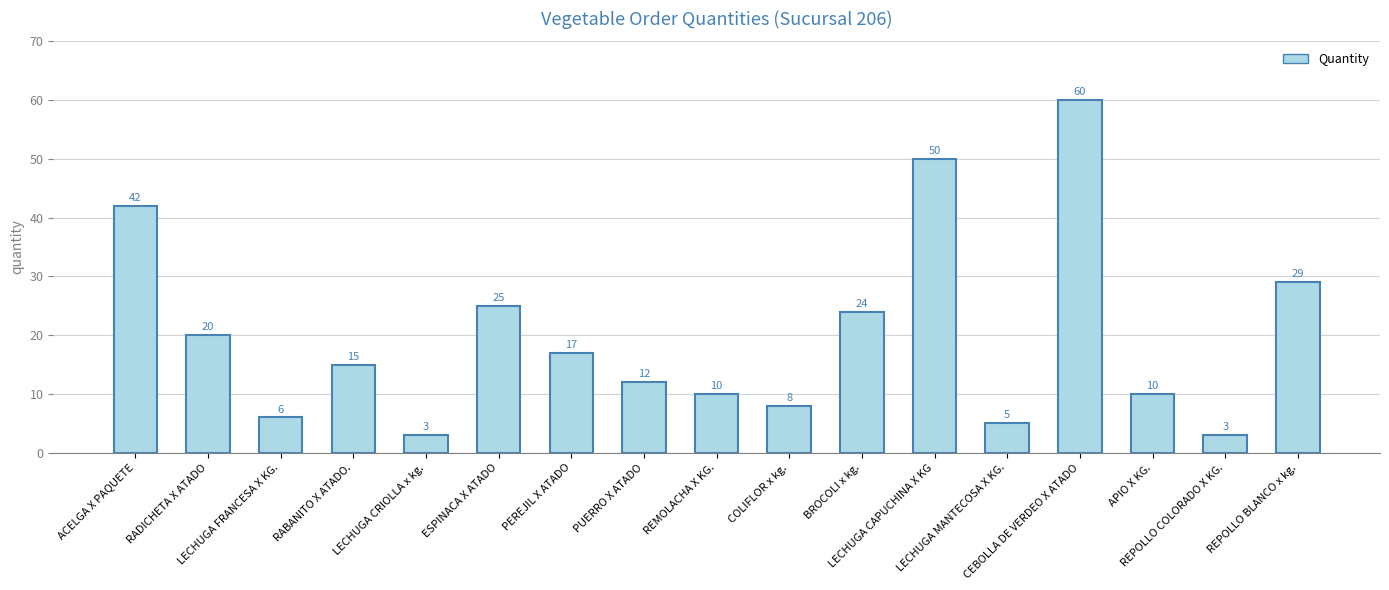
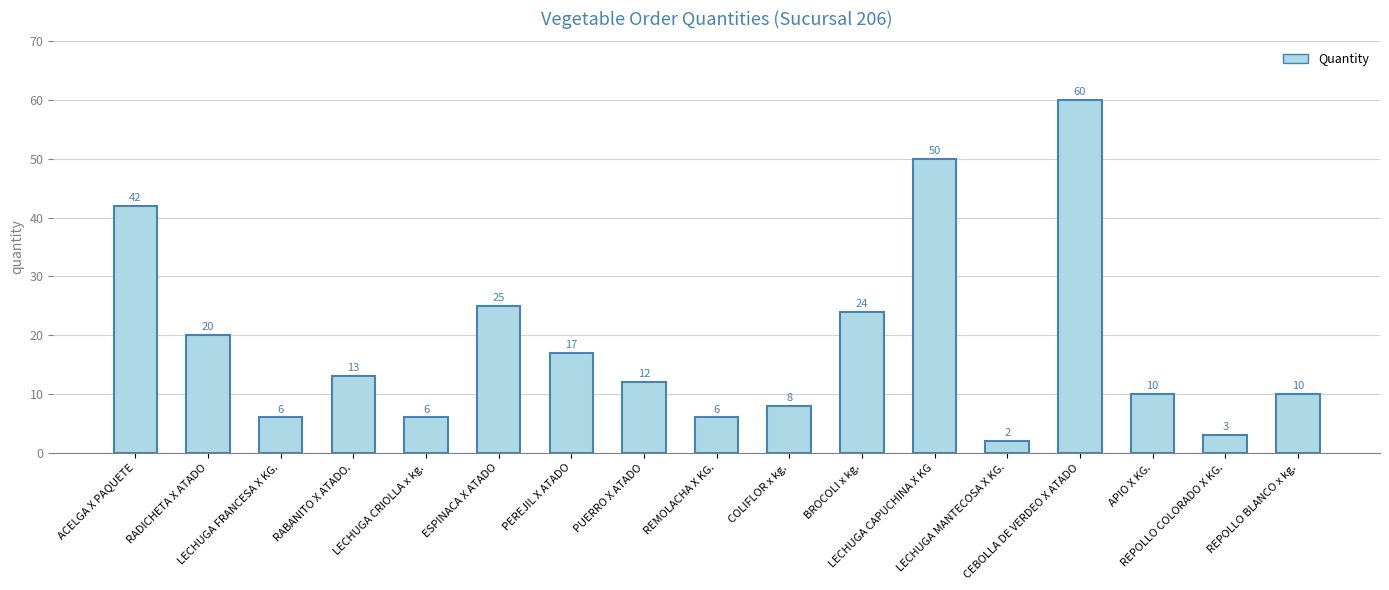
  {
    "ACELGA X PAQUETE": 42,
    "RADICHETA X ATADO": 20,
    "LECHUGA FRANCESA X KG.": 6,
-   "RABANITO X ATADO.": 15,
-   "LECHUGA CRIOLLA x kg.": 3,
+   "RABANITO X ATADO.": 13,
+   "LECHUGA CRIOLLA x kg.": 6,
    "ESPINACA X ATADO": 25,
    "PEREJIL X ATADO": 17,
    "PUERRO X ATADO": 12,
-   "REMOLACHA X KG.": 10,
+   "REMOLACHA X KG.": 6,
    "COLIFLOR x kg.": 8,
    "BROCOLI x kg.": 24,
    "LECHUGA CAPUCHINA X KG": 50,
-   "LECHUGA MANTECOSA X KG.": 5,
+   "LECHUGA MANTECOSA X KG.": 2,
    "CEBOLLA DE VERDEO X ATADO": 60,
    "APIO X KG.": 10,
    "REPOLLO COLORADO X KG.": 3,
-   "REPOLLO BLANCO x kg.": 29
+   "REPOLLO BLANCO x kg.": 10
  }
